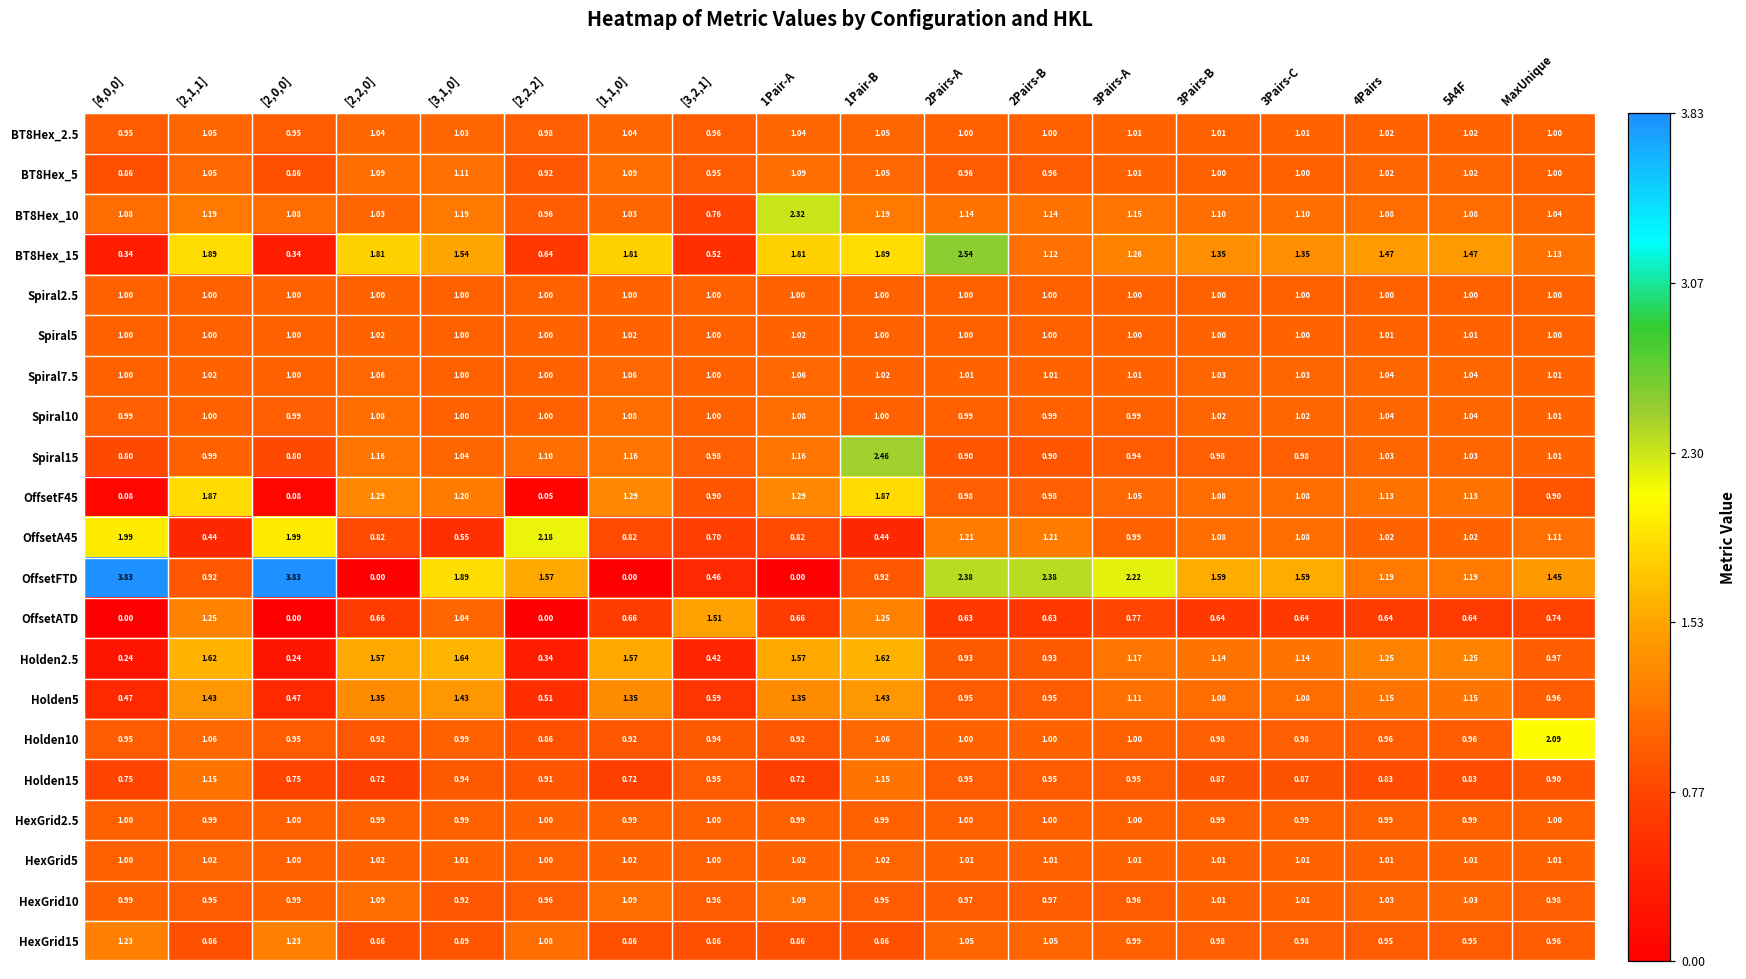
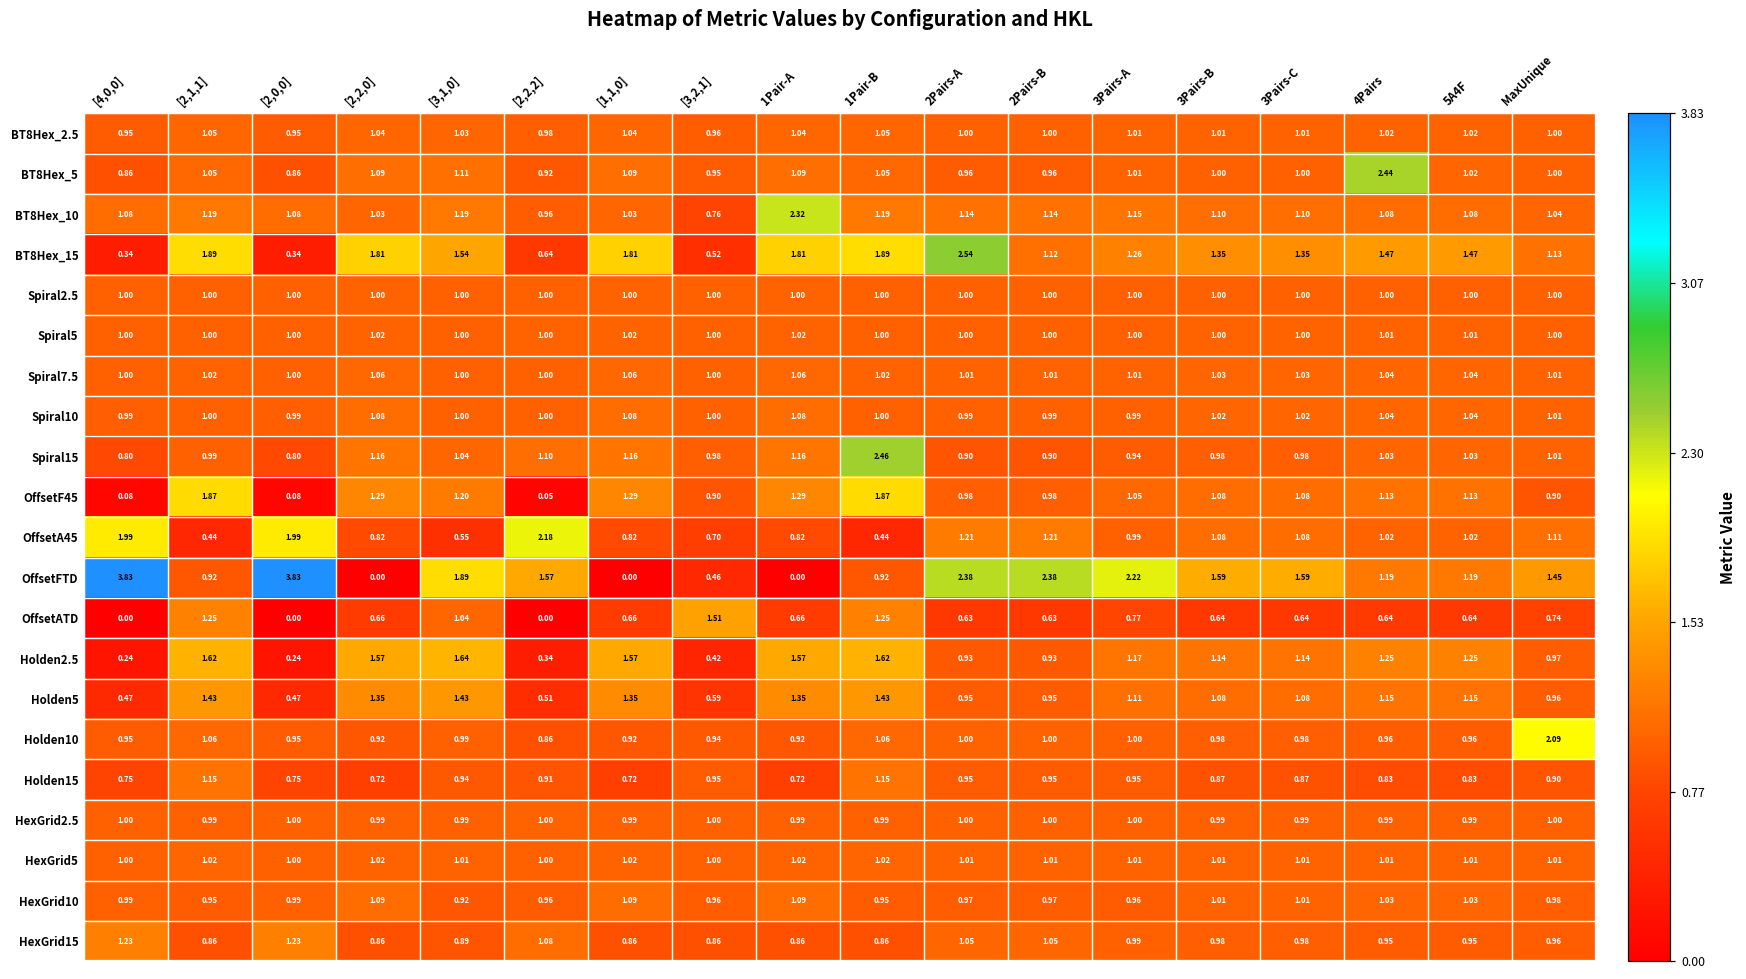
  {
    "BT8Hex_5": {
      "[4,0,0]": 0.86,
      "[2,1,1]": 1.05,
      "[2,0,0]": 0.86,
      "[2,2,0]": 1.09,
      "[3,1,0]": 1.11,
      "[2,2,2]": 0.92,
      "[1,1,0]": 1.09,
      "[3,2,1]": 0.95,
      "1Pair-A": 1.09,
      "1Pair-B": 1.05,
      "2Pairs-A": 0.96,
      "2Pairs-B": 0.96,
      "3Pairs-A": 1.01,
      "3Pairs-B": 1.00,
      "3Pairs-C": 1.00,
-     "4Pairs": 1.02,
+     "4Pairs": 2.44,
      "5A4F": 1.02,
      "MaxUnique": 1.00
    }
  }
